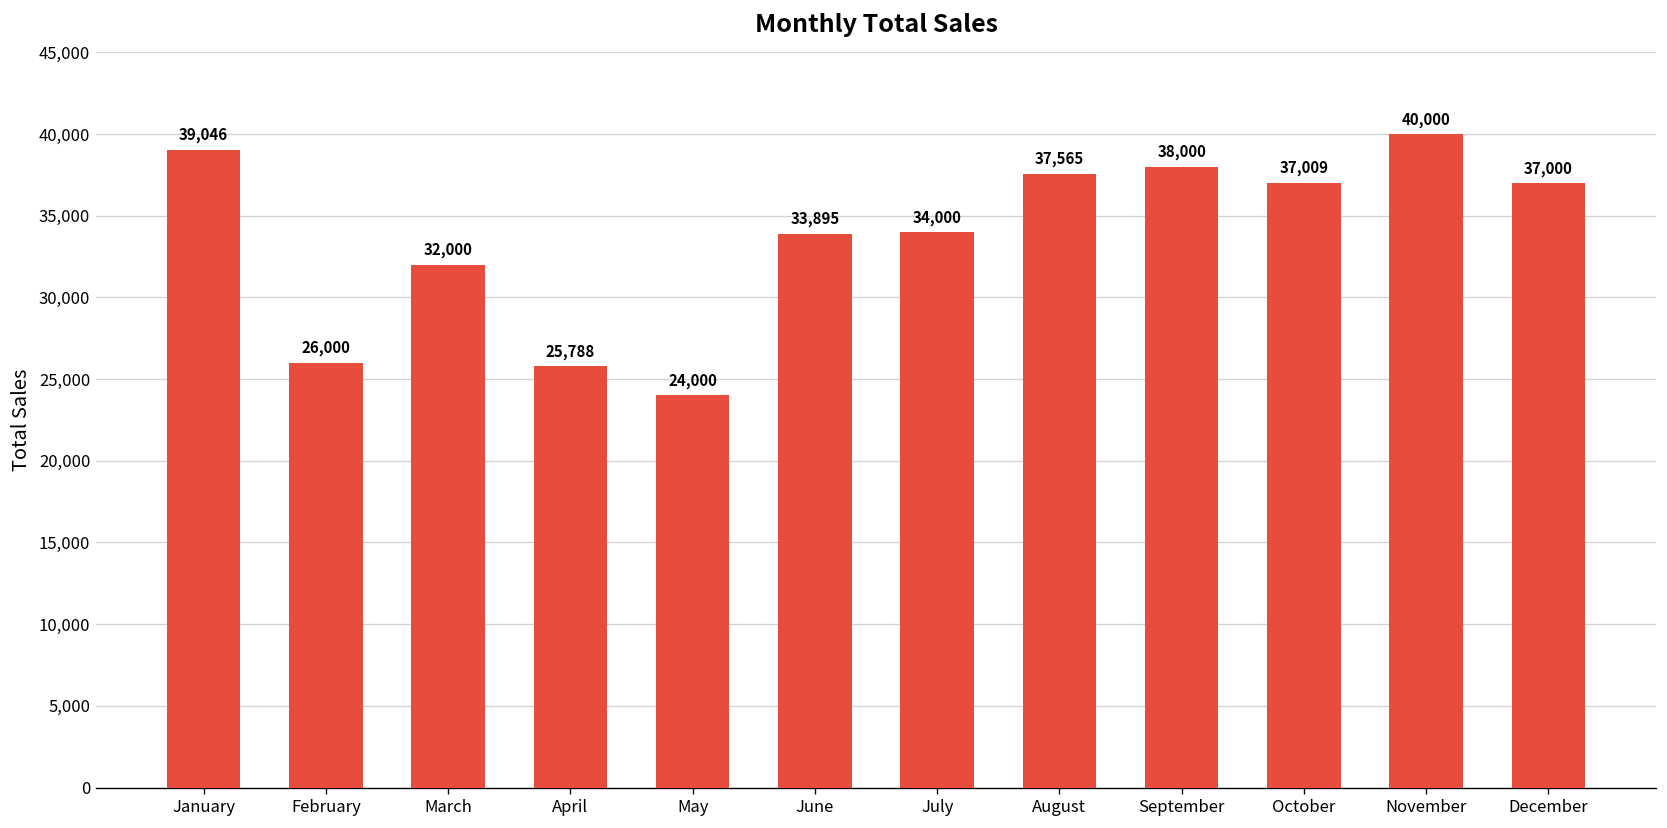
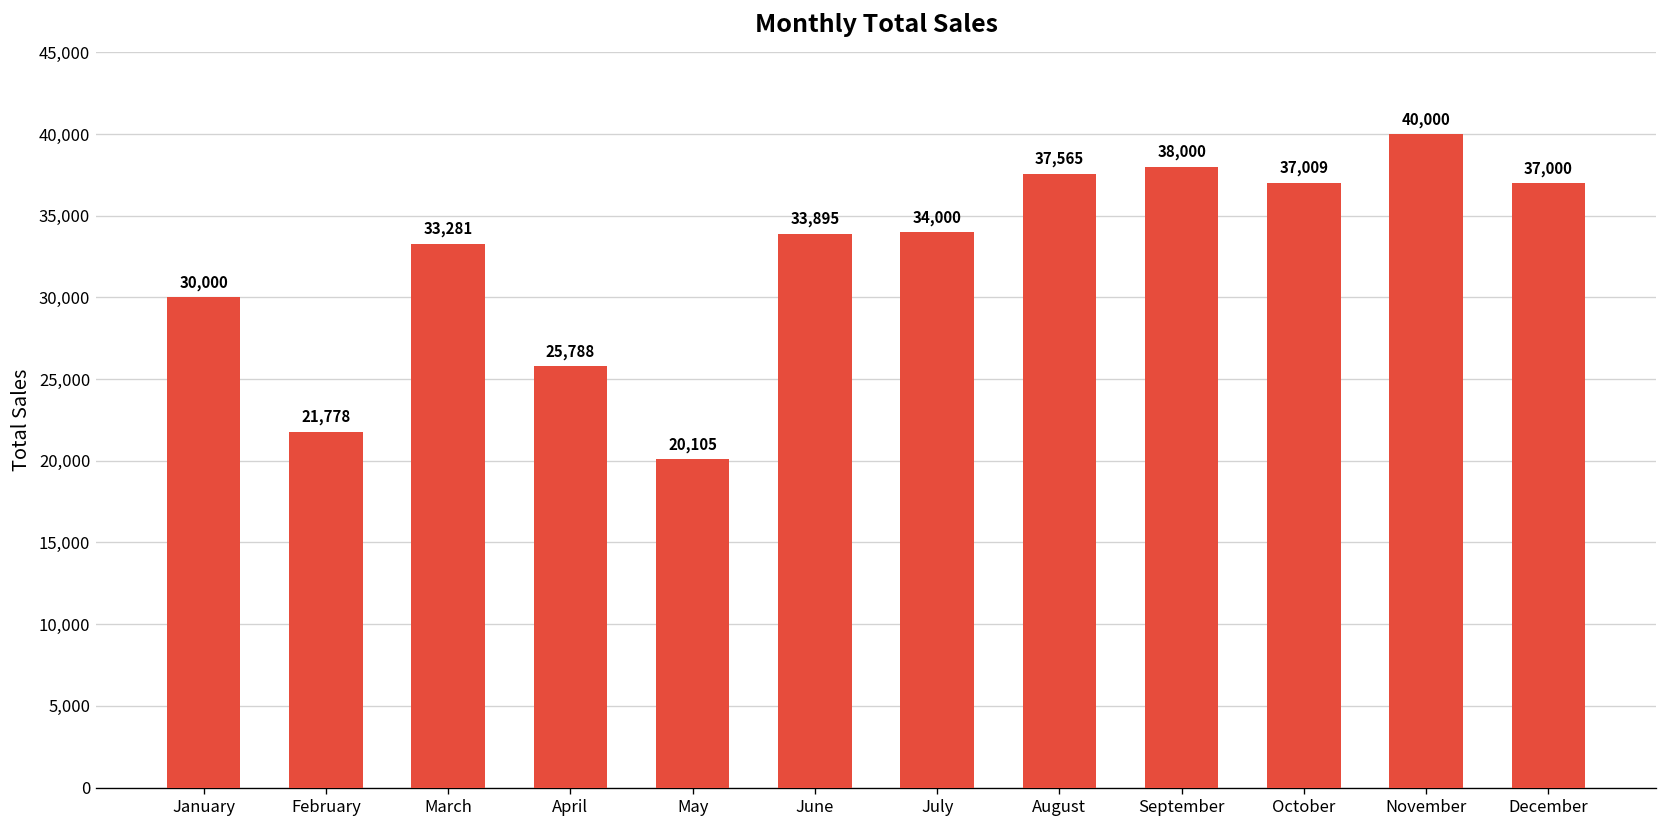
  {
-   "January": "39,046",
-   "February": "26,000",
-   "March": "32,000",
+   "January": "30,000",
+   "February": "21,778",
+   "March": "33,281",
    "April": "25,788",
-   "May": "24,000",
+   "May": "20,105",
    "June": "33,895",
    "July": "34,000",
    "August": "37,565",
    "September": "38,000",
    "October": "37,009",
    "November": "40,000",
    "December": "37,000"
  }
